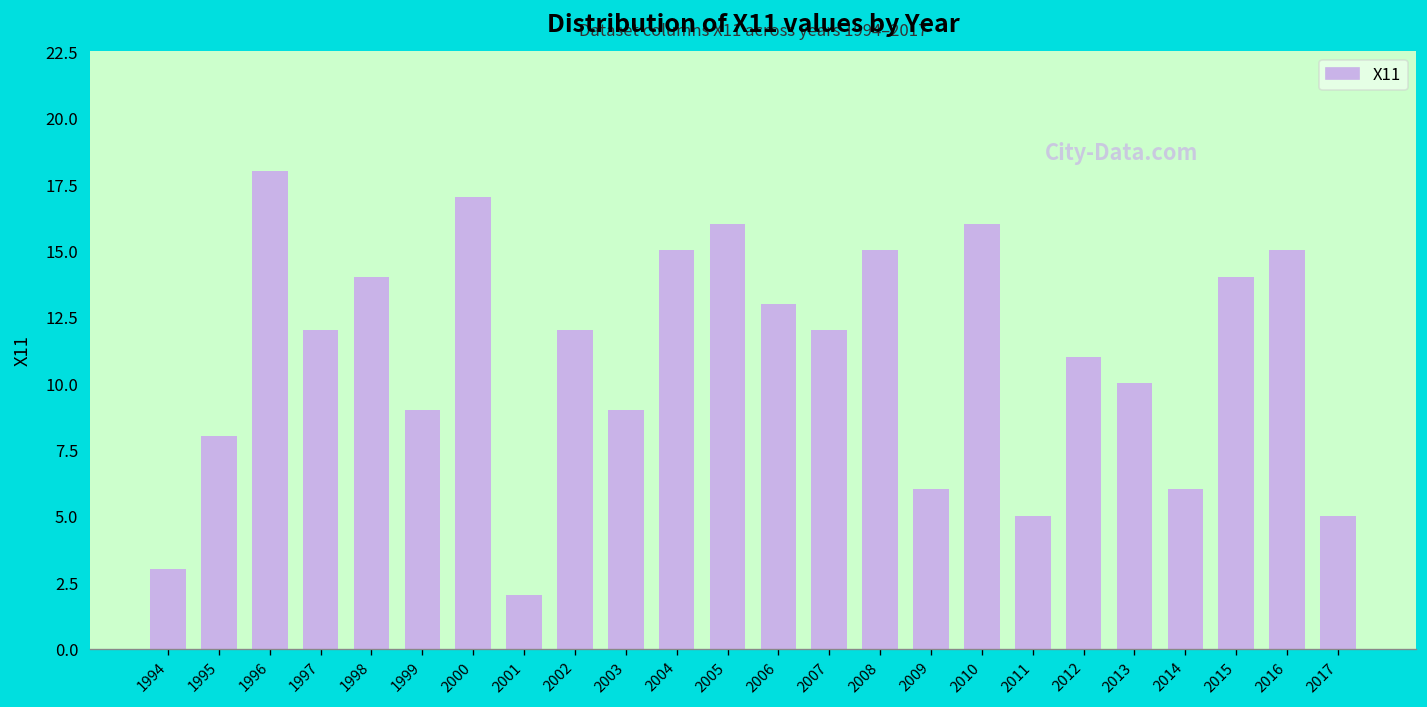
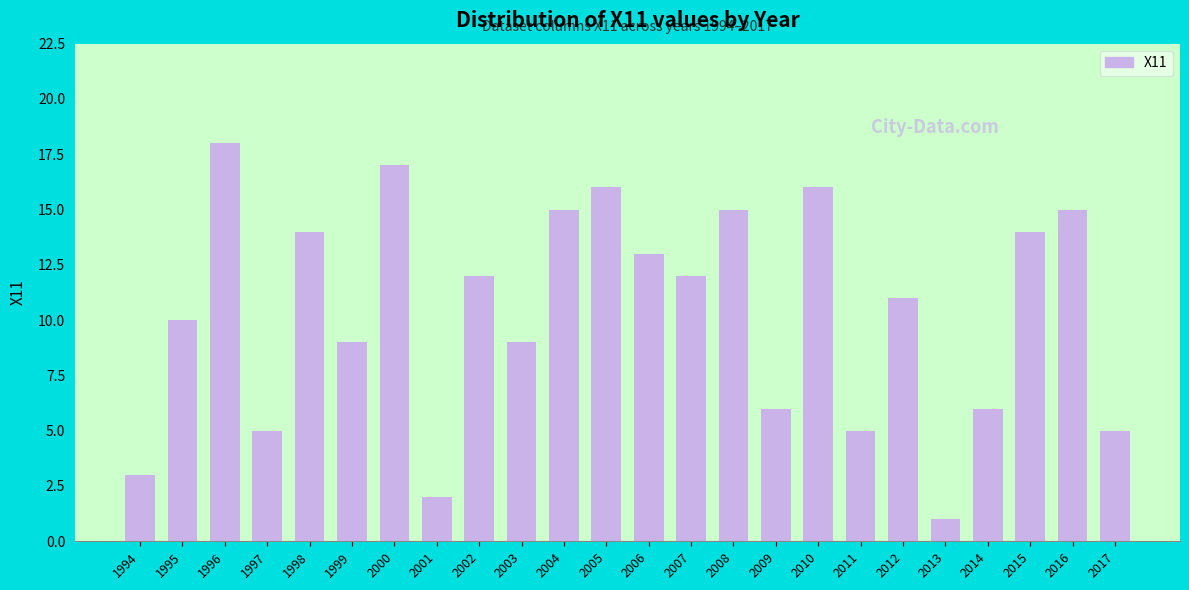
  {
    "1994": 3,
-   "1995": 8,
+   "1995": 10,
    "1996": 18,
-   "1997": 12,
+   "1997": 5,
    "1998": 14,
    "1999": 9,
    "2000": 17,
    "2001": 2,
    "2002": 12,
    "2003": 9,
    "2004": 15,
    "2005": 16,
    "2006": 13,
    "2007": 12,
    "2008": 15,
    "2009": 6,
    "2010": 16,
    "2011": 5,
    "2012": 11,
-   "2013": 10,
+   "2013": 1,
    "2014": 6,
    "2015": 14,
    "2016": 15,
    "2017": 5
  }
